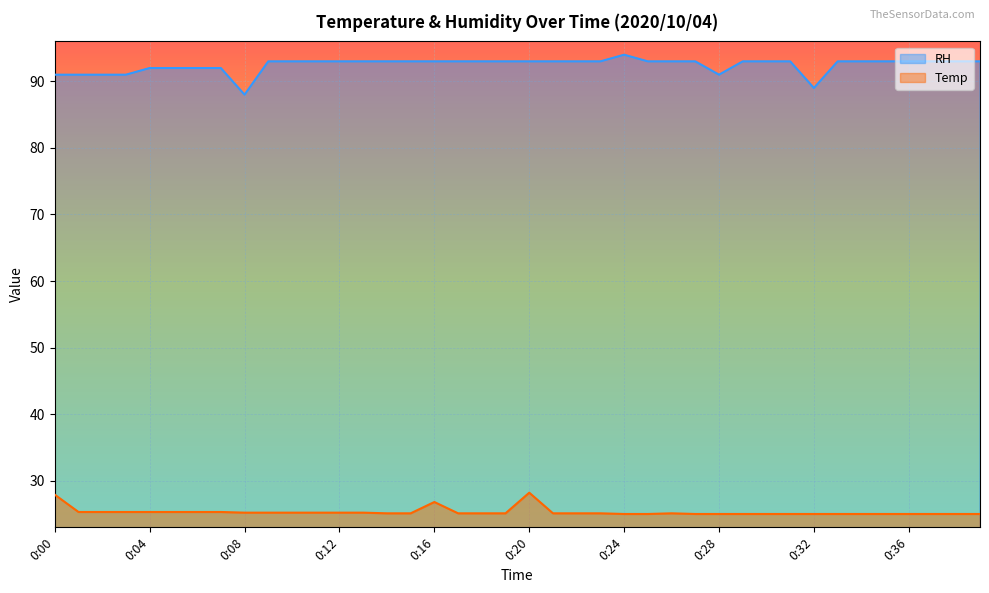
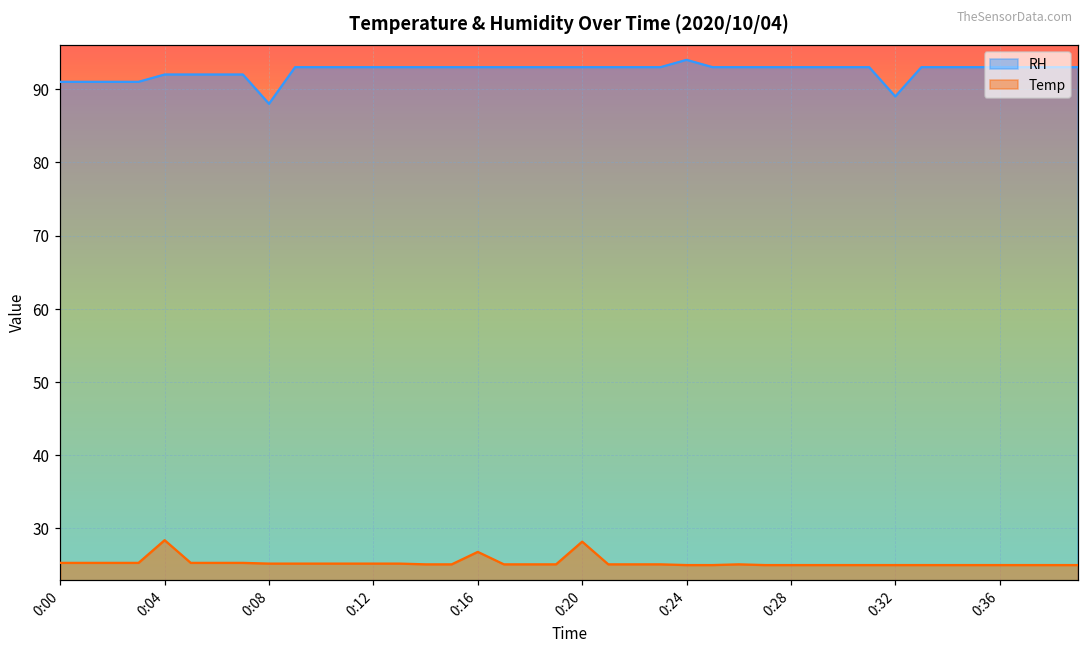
  {
    "RH": {
      "0:00": 91,
      "0:04": 92,
      "0:08": 88,
      "0:12": 93,
      "0:16": 93,
      "0:20": 93,
      "0:24": 94,
-     "0:28": 91,
+     "0:28": 93,
      "0:32": 89
    },
    "Temp": {
-     "0:00": 28,
-     "0:04": 25,
+     "0:00": 25,
+     "0:04": 28,
      "0:08": 25,
      "0:12": 25,
      "0:16": 27,
      "0:20": 28,
      "0:24": 25,
      "0:28": 25,
      "0:32": 25,
      "0:36": 25
    }
  }
